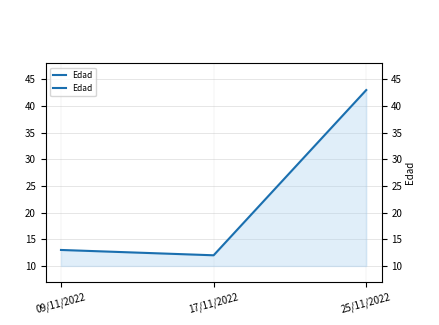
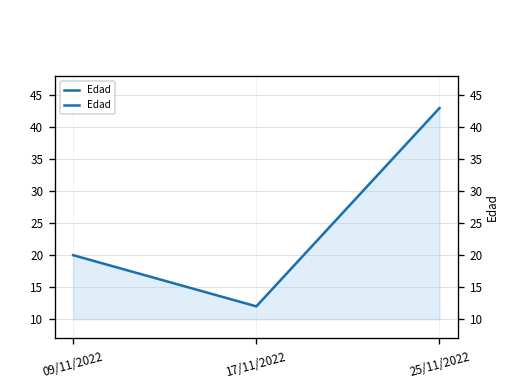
  {
-   "09/11/2022": 13,
+   "09/11/2022": 20,
    "17/11/2022": 12,
    "25/11/2022": 43
  }
